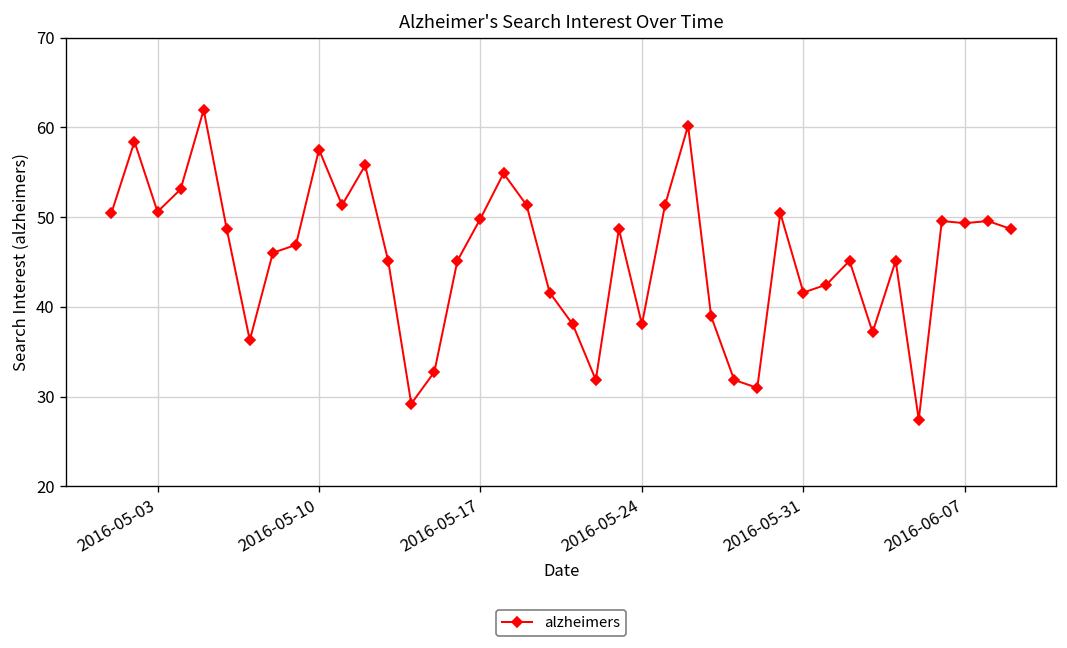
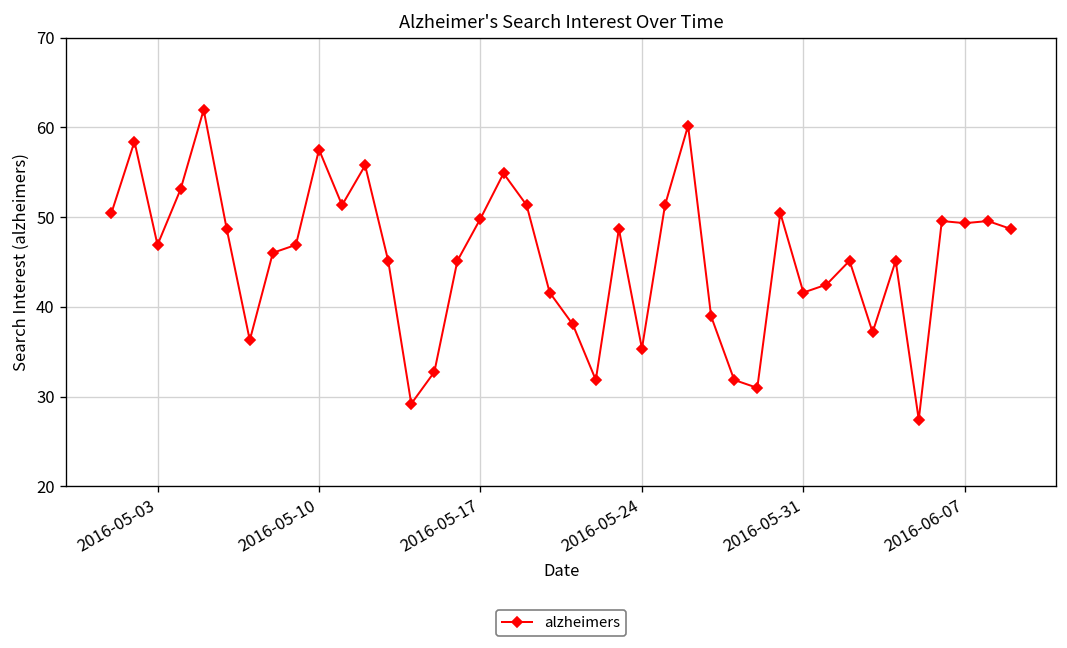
  {
-   "2016-05-03": 51,
+   "2016-05-03": 47,
    "2016-05-10": 58,
    "2016-05-17": 50,
-   "2016-05-24": 38,
+   "2016-05-24": 35,
    "2016-05-31": 42,
    "2016-06-07": 49
  }
